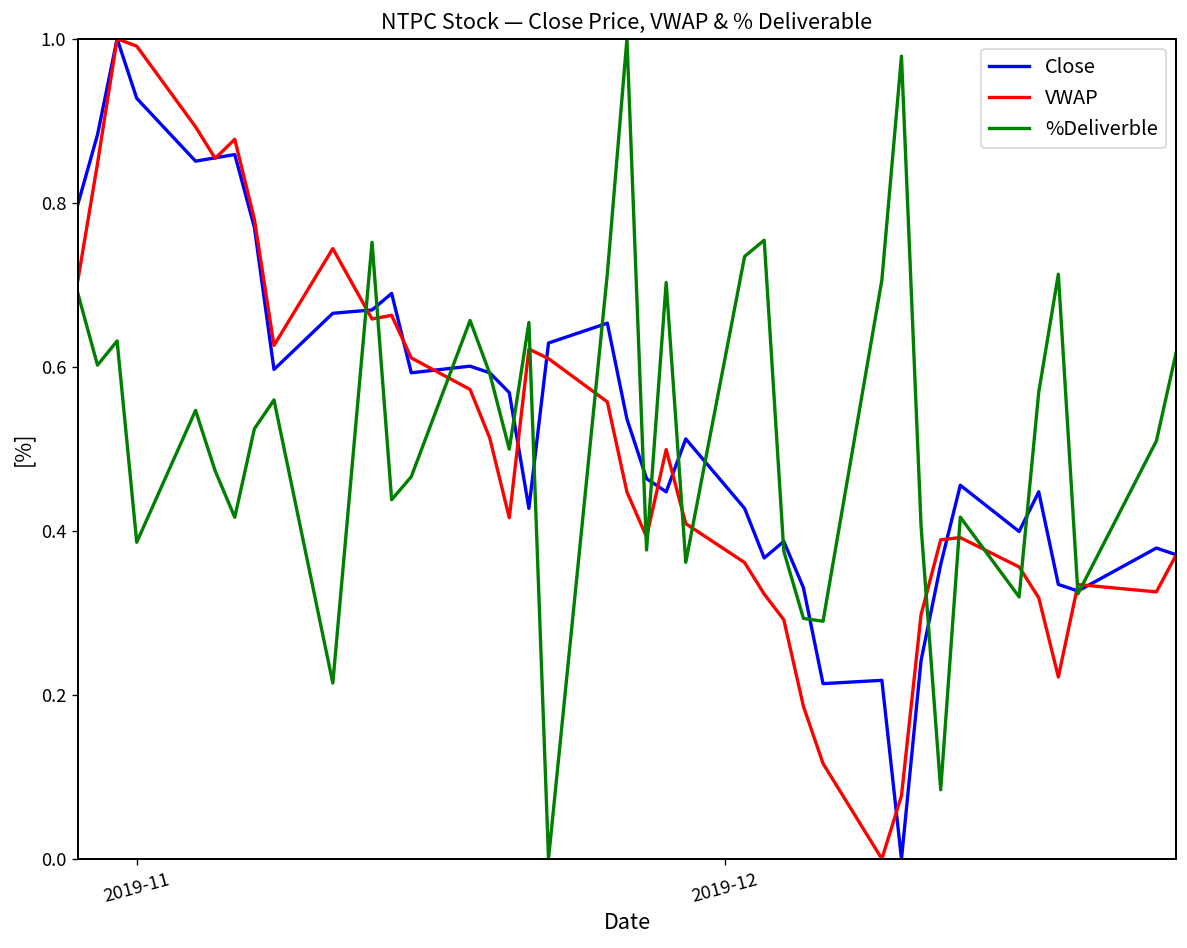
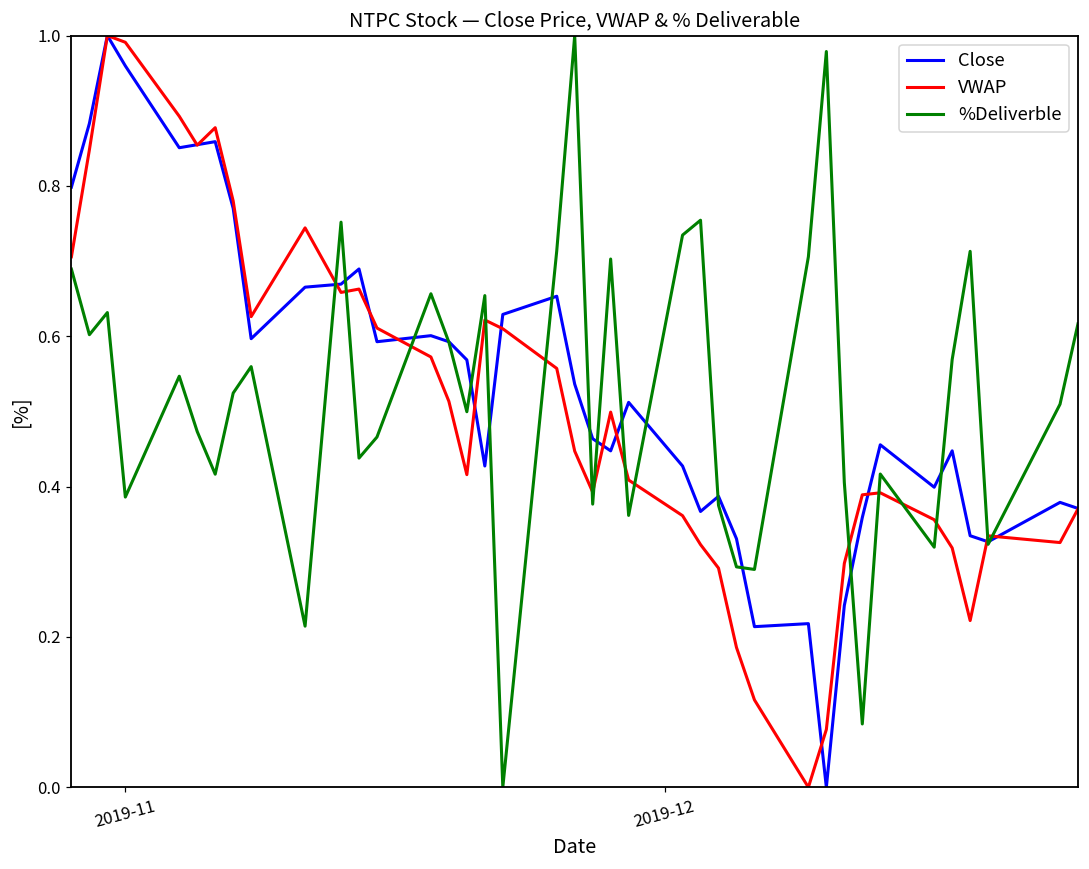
  {
    "Close": {
-     "2019-11": 0.93
+     "2019-11": 0.96
    },
    "VWAP": {
      "2019-11": 0.99
    },
    "%Deliverble": {
      "2019-11": 0.39
    }
  }
